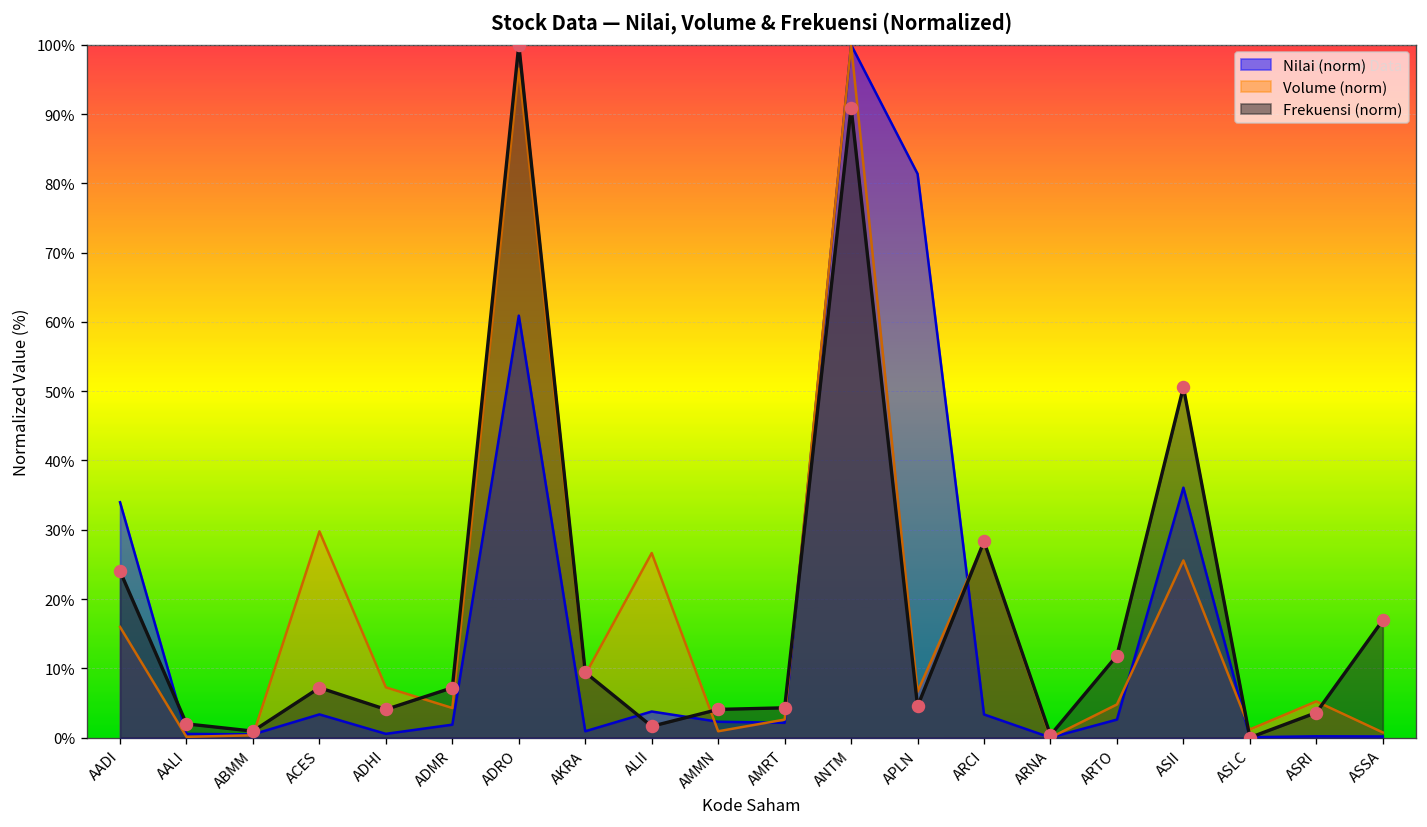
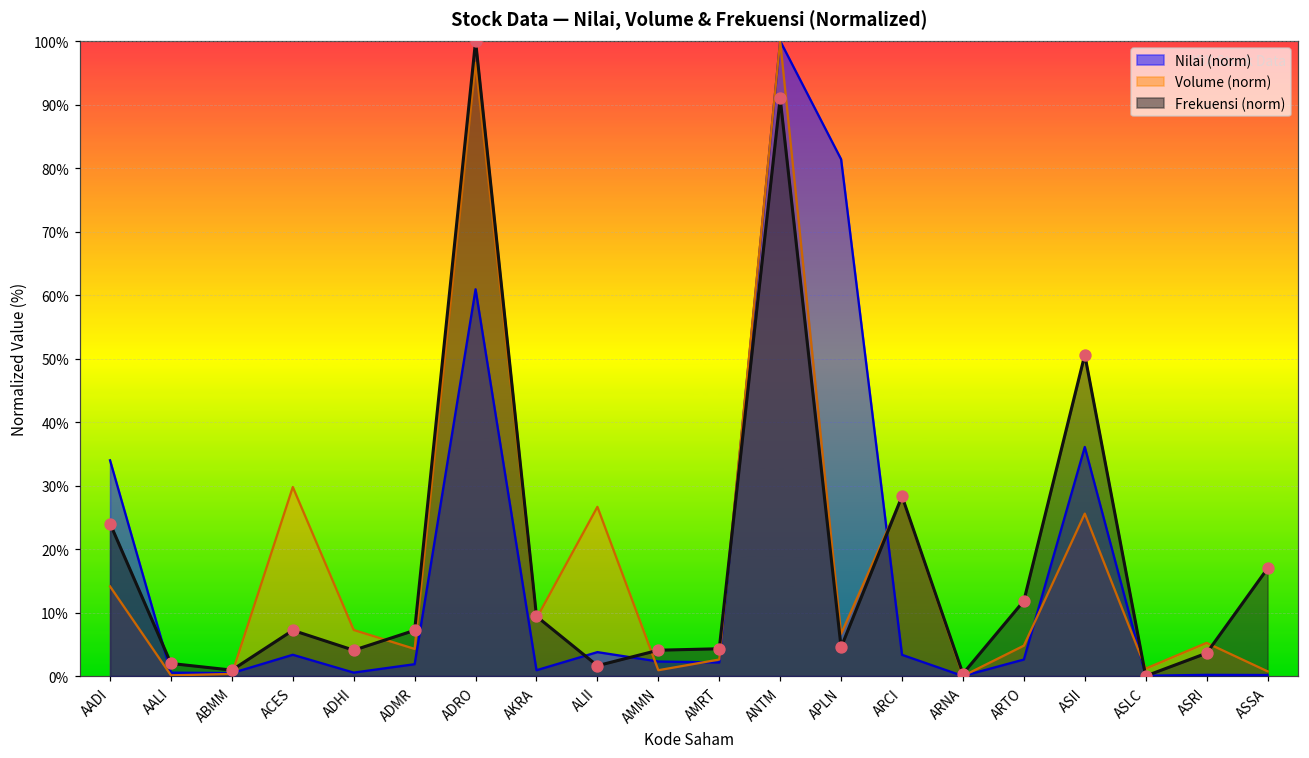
  {
    "Nilai (norm)": {
      "AADI": "34%",
      "ACES": "3%",
      "ADHI": "1%",
      "ADMR": "2%",
      "ADRO": "61%",
      "AKRA": "1%",
      "ALII": "4%",
      "AMMN": "2%",
      "AMRT": "2%",
      "APLN": "81%",
      "ARCI": "3%",
      "ARTO": "3%",
      "ASII": "36%",
      "ASRI": "0%",
      "ASSA": "0%"
    },
    "Volume (norm)": {
-     "AADI": "16%",
+     "AADI": "14%",
      "ACES": "30%",
      "ADHI": "7%",
      "ADMR": "4%",
      "ADRO": "97%",
      "ALII": "27%",
      "AMMN": "1%",
      "AMRT": "3%",
      "APLN": "7%",
      "ARTO": "5%",
      "ASII": "26%",
      "ASLC": "1%",
      "ASRI": "5%",
      "ASSA": "1%"
    },
    "Frekuensi (norm)": {
      "AADI": "24%",
      "AALI": "2%",
      "ABMM": "1%",
      "ACES": "7%",
      "ADHI": "4%",
      "ADMR": "7%",
      "ADRO": "100%",
      "ALII": "2%",
      "AMMN": "4%",
      "AMRT": "4%",
      "ANTM": "91%",
      "APLN": "5%",
      "ARTO": "12%",
      "ASII": "51%",
      "ASRI": "4%",
      "ASSA": "17%"
    }
  }
